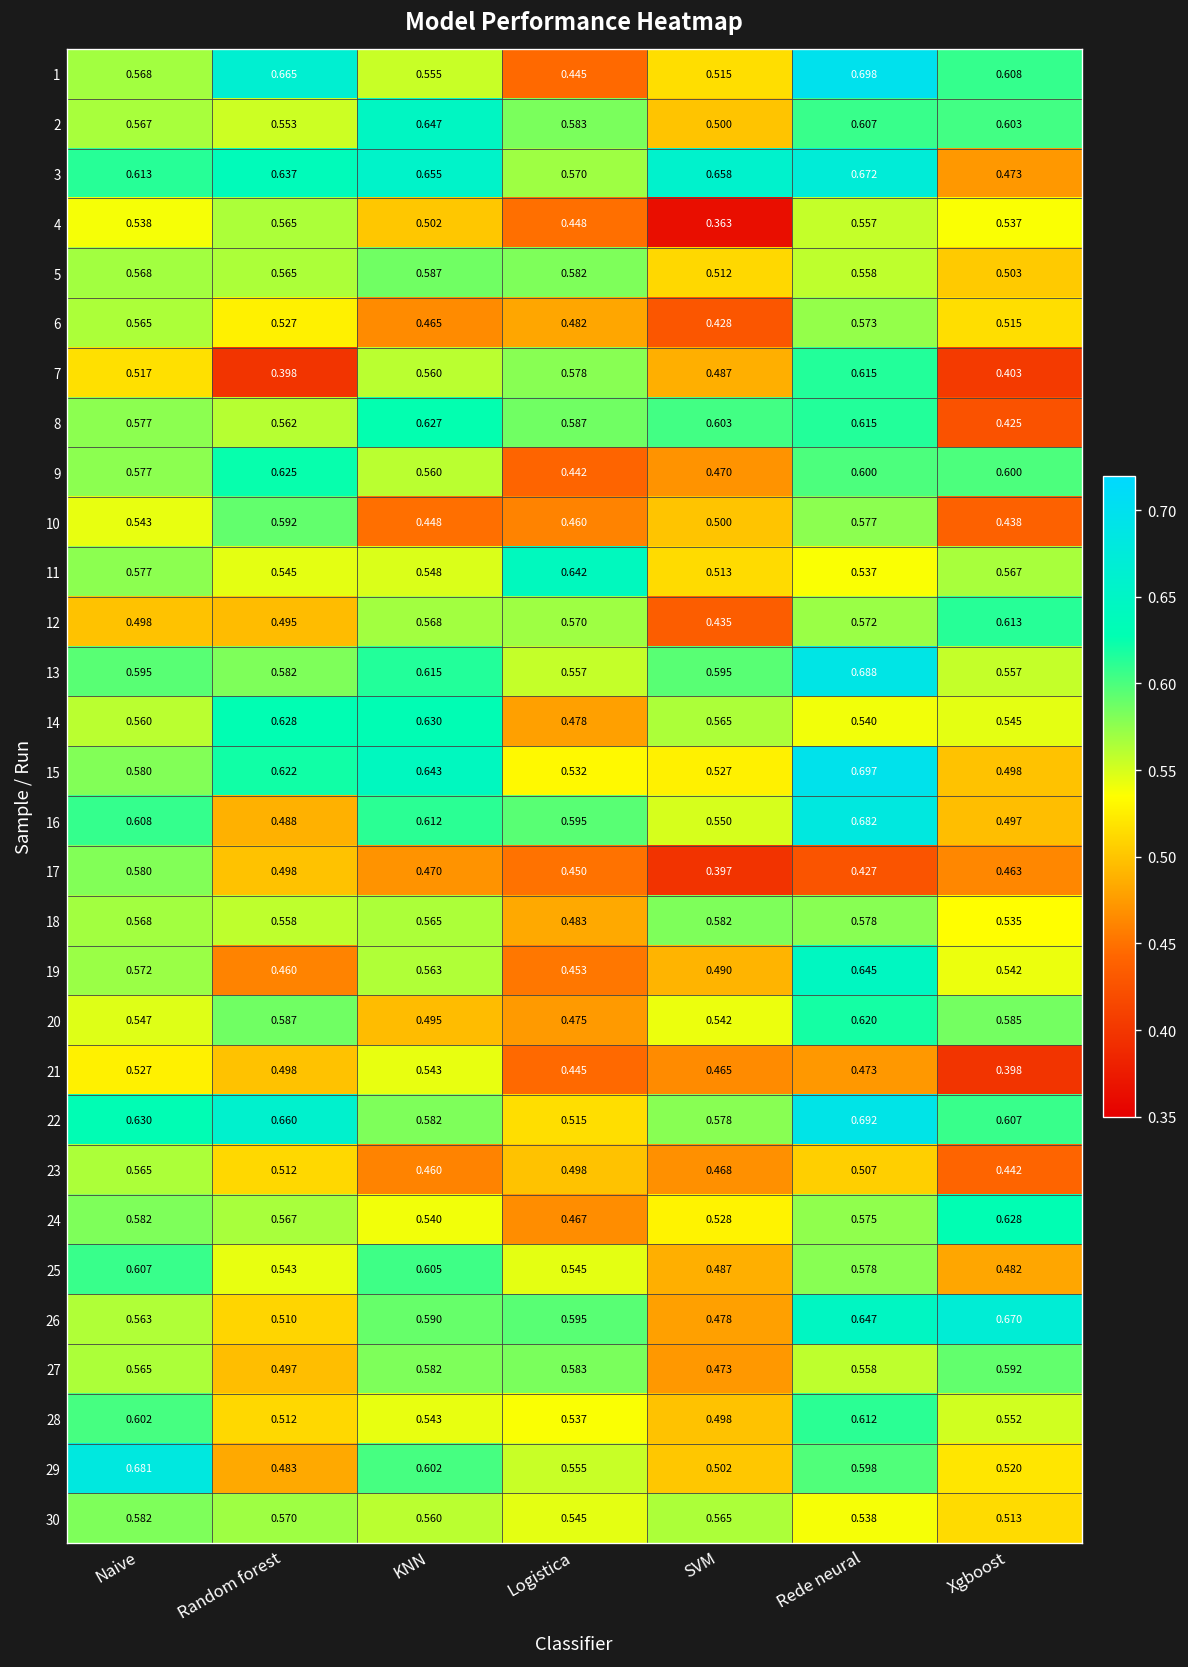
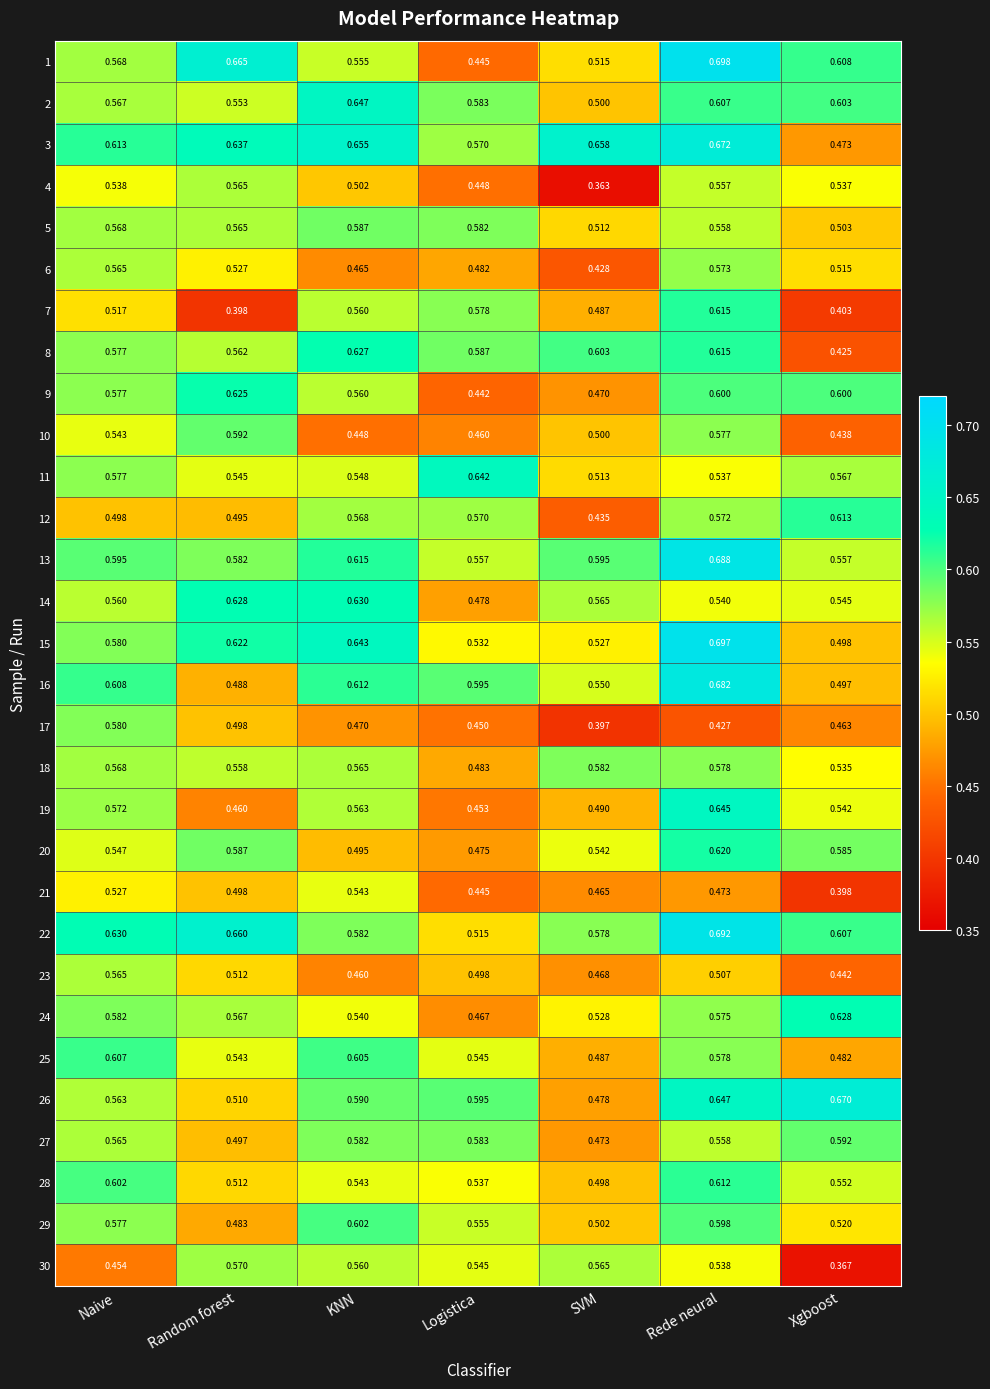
  {
    "29": {
-     "Naive": 0.681,
+     "Naive": 0.577,
      "Random forest": 0.483,
      "KNN": 0.602,
      "Logistica": 0.555,
      "SVM": 0.502,
      "Rede neural": 0.598,
      "Xgboost": 0.520
    },
    "30": {
-     "Naive": 0.582,
+     "Naive": 0.454,
      "Random forest": 0.570,
      "KNN": 0.560,
      "Logistica": 0.545,
      "SVM": 0.565,
      "Rede neural": 0.538,
-     "Xgboost": 0.513
+     "Xgboost": 0.367
    }
  }
